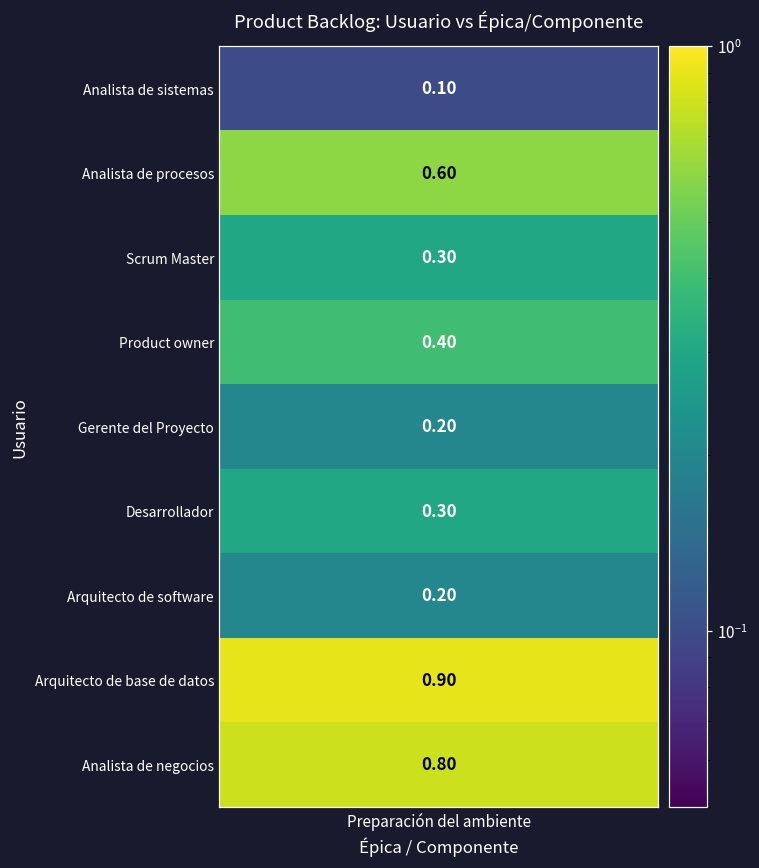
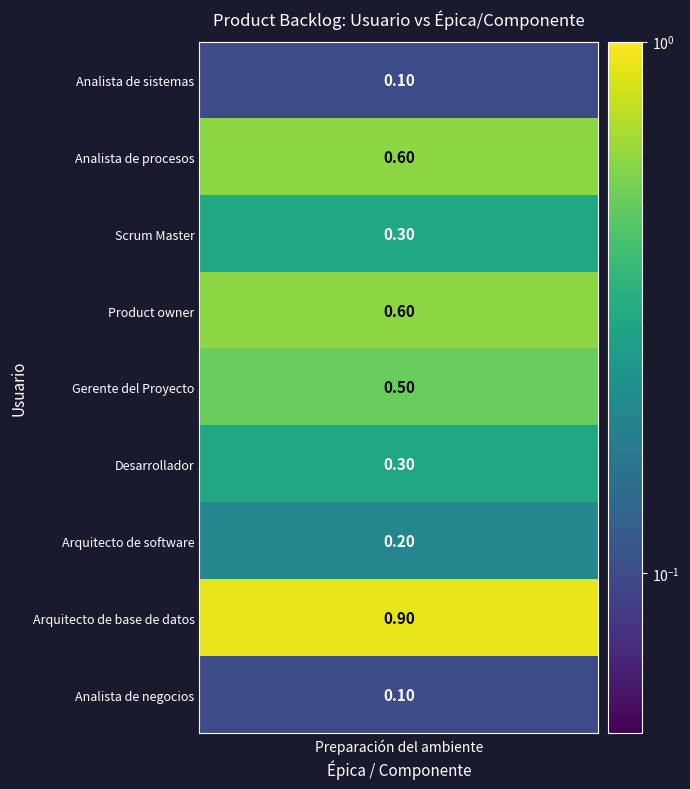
  {
    "Analista de sistemas": {
      "Preparación del ambiente": 0.10
    },
    "Analista de procesos": {
      "Preparación del ambiente": 0.60
    },
    "Scrum Master": {
      "Preparación del ambiente": 0.30
    },
    "Product owner": {
-     "Preparación del ambiente": 0.40
+     "Preparación del ambiente": 0.60
    },
    "Gerente del Proyecto": {
-     "Preparación del ambiente": 0.20
+     "Preparación del ambiente": 0.50
    },
    "Desarrollador": {
      "Preparación del ambiente": 0.30
    },
    "Arquitecto de software": {
      "Preparación del ambiente": 0.20
    },
    "Arquitecto de base de datos": {
      "Preparación del ambiente": 0.90
    },
    "Analista de negocios": {
-     "Preparación del ambiente": 0.80
+     "Preparación del ambiente": 0.10
    }
  }
